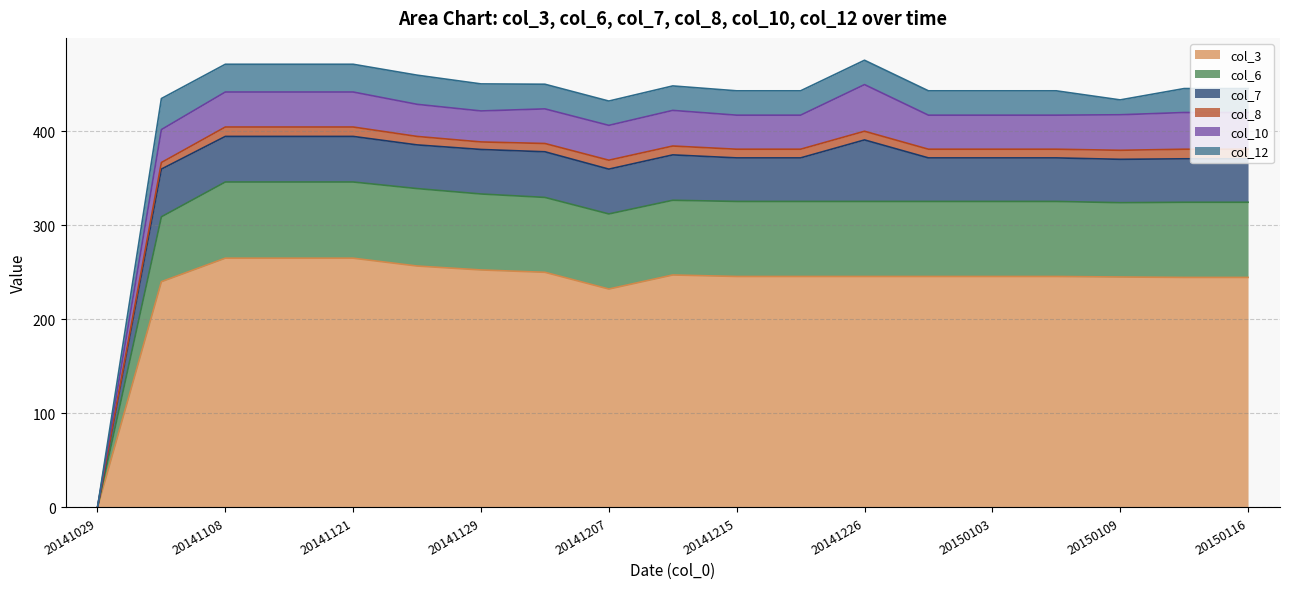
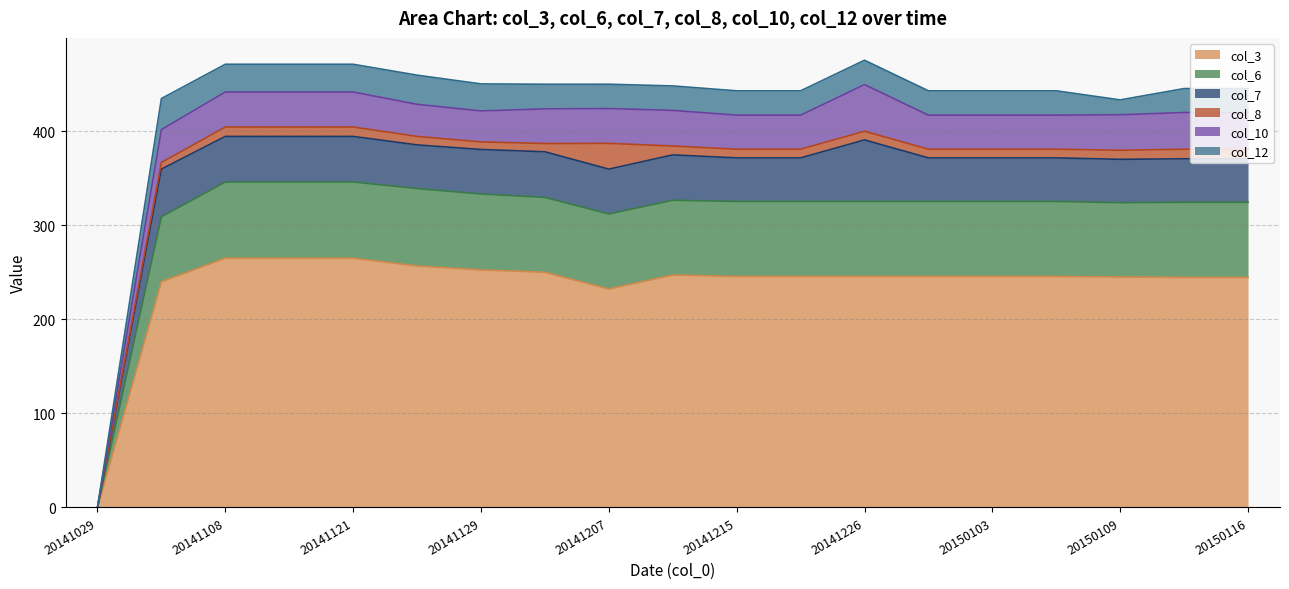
  {
    "col_3": {
      "20141108": 270,
      "20141121": 270,
      "20141129": 250,
      "20141207": 230,
      "20141215": 250,
      "20141226": 250,
      "20150103": 250,
      "20150109": 250,
      "20150116": 240
    },
    "col_6": {
      "20141108": 80,
      "20141121": 80,
      "20141129": 80,
      "20141207": 80,
      "20141215": 80,
      "20141226": 80,
      "20150103": 80,
      "20150109": 80,
      "20150116": 80
    },
    "col_7": {
      "20141108": 50,
      "20141121": 50,
      "20141129": 50,
      "20141207": 50,
      "20141215": 50,
      "20141226": 70,
      "20150103": 50,
      "20150109": 50
    },
    "col_8": {
      "20141108": 10,
      "20141121": 10,
      "20141129": 10,
-     "20141207": 10,
+     "20141207": 30,
      "20141215": 10,
      "20141226": 10,
      "20150103": 10,
      "20150109": 10
    },
    "col_10": {
      "20141108": 40,
      "20141121": 40,
      "20141129": 30,
      "20141207": 40,
      "20141215": 40,
      "20141226": 50,
      "20150103": 40,
      "20150109": 40
    },
    "col_12": {
      "20141108": 30,
      "20141121": 30,
      "20141129": 30,
      "20141207": 30,
      "20141215": 30,
      "20141226": 30,
      "20150103": 30,
      "20150109": 20
    }
  }
